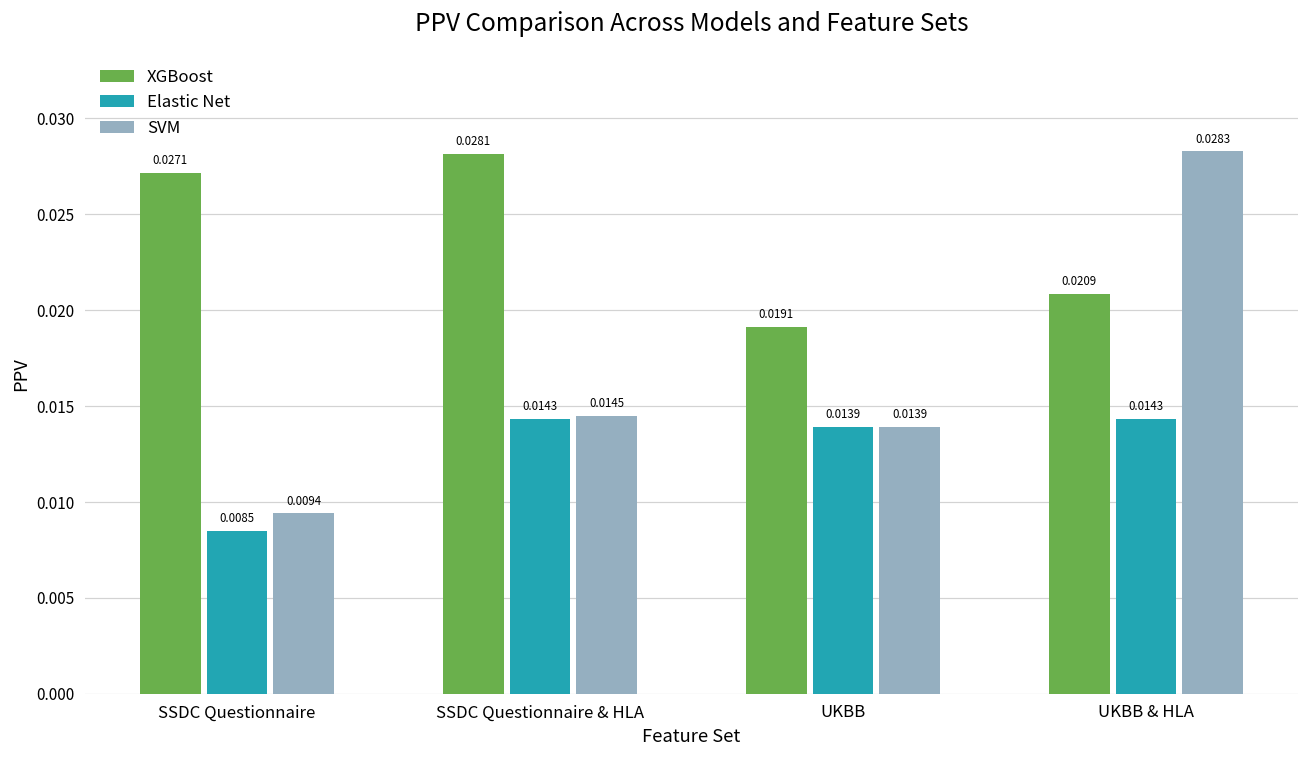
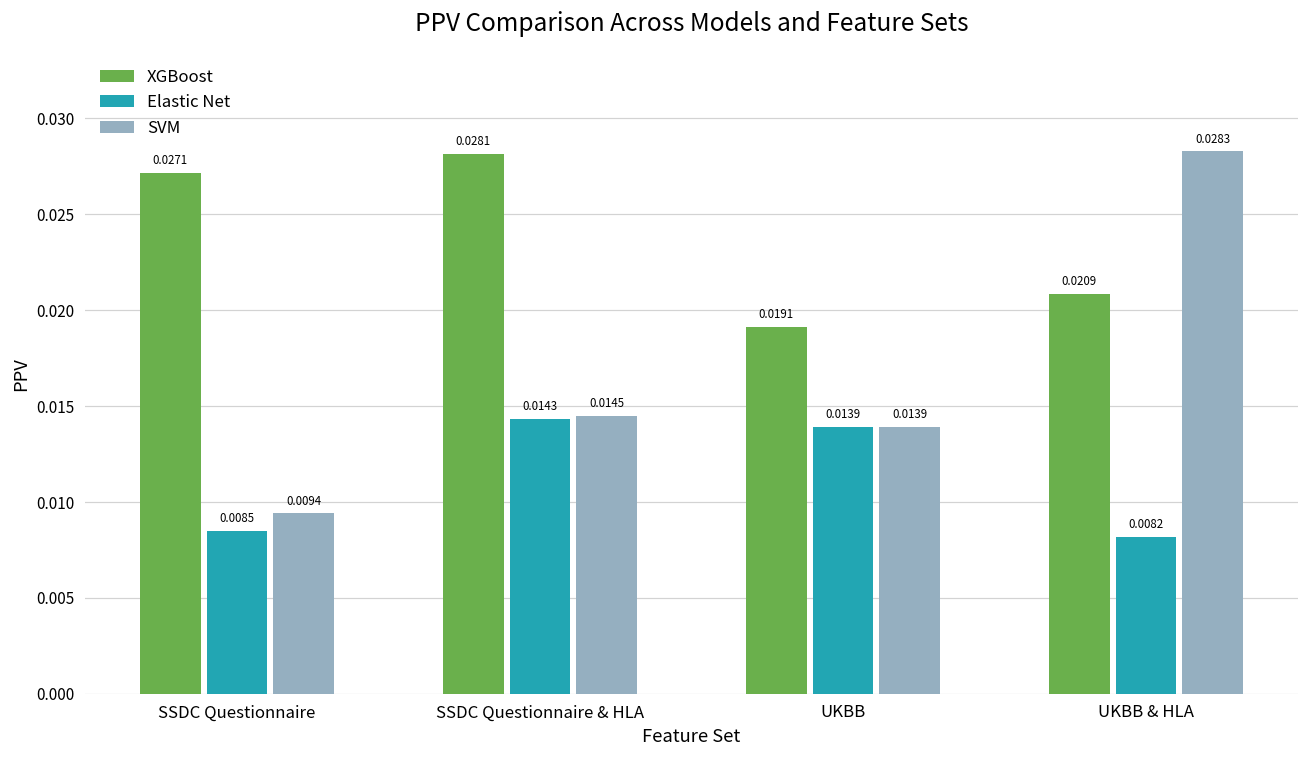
  {
    "XGBoost": {
      "SSDC Questionnaire": 0.0271,
      "SSDC Questionnaire & HLA": 0.0281,
      "UKBB": 0.0191,
      "UKBB & HLA": 0.0209
    },
    "Elastic Net": {
      "SSDC Questionnaire": 0.0085,
      "SSDC Questionnaire & HLA": 0.0143,
      "UKBB": 0.0139,
-     "UKBB & HLA": 0.0143
+     "UKBB & HLA": 0.0082
    },
    "SVM": {
      "SSDC Questionnaire": 0.0094,
      "SSDC Questionnaire & HLA": 0.0145,
      "UKBB": 0.0139,
      "UKBB & HLA": 0.0283
    }
  }
